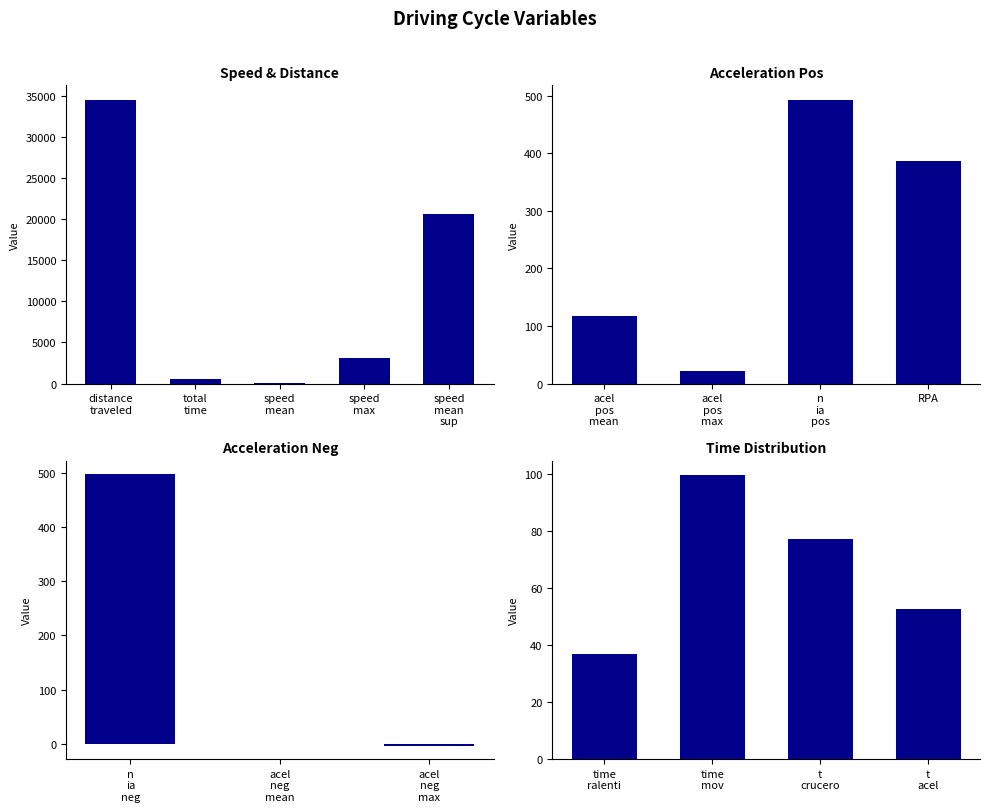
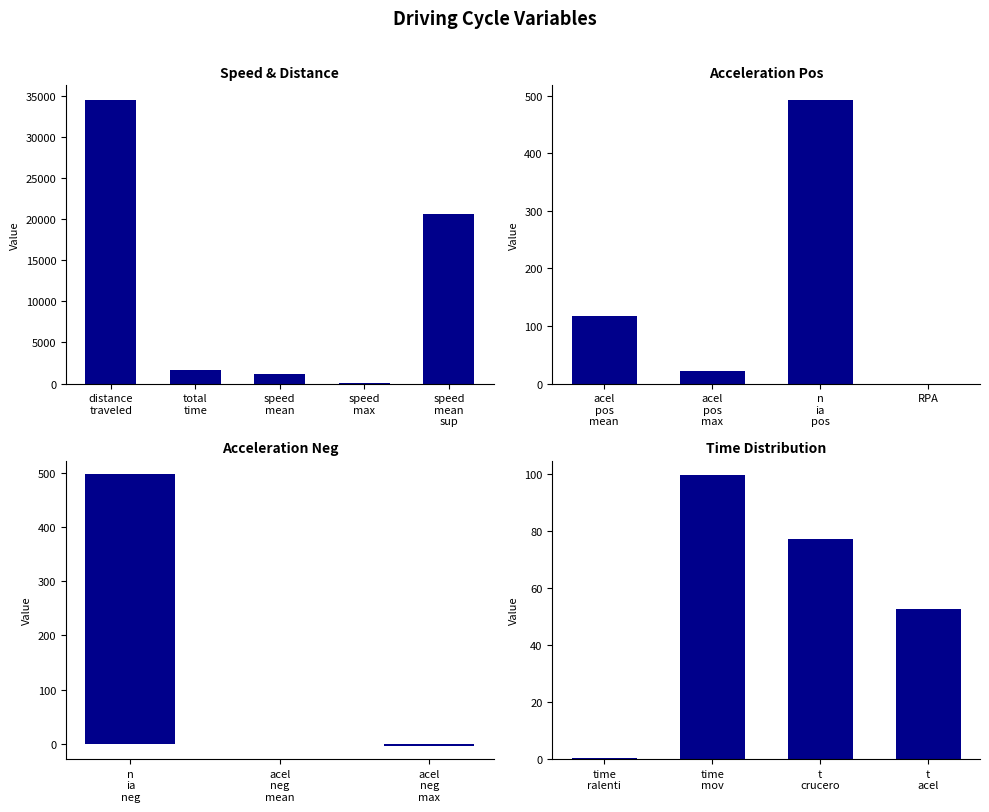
  {
    "Speed & Distance": {
      "distance traveled": 35000,
-     "total time": 1000,
-     "speed mean": 0,
-     "speed max": 3000,
+     "total time": 2000,
+     "speed mean": 1000,
+     "speed max": 0,
      "speed mean sup": 21000
    },
    "Acceleration Pos": {
      "acel pos mean": 120,
      "acel pos max": 20,
      "n ia pos": 490,
-     "RPA": 390
+     "RPA": 0
    },
    "Acceleration Neg": {
      "n ia neg": 500
    },
    "Time Distribution": {
-     "time ralenti": 37,
+     "time ralenti": 0,
      "time mov": 100,
      "t crucero": 77,
      "t acel": 53
    }
  }
